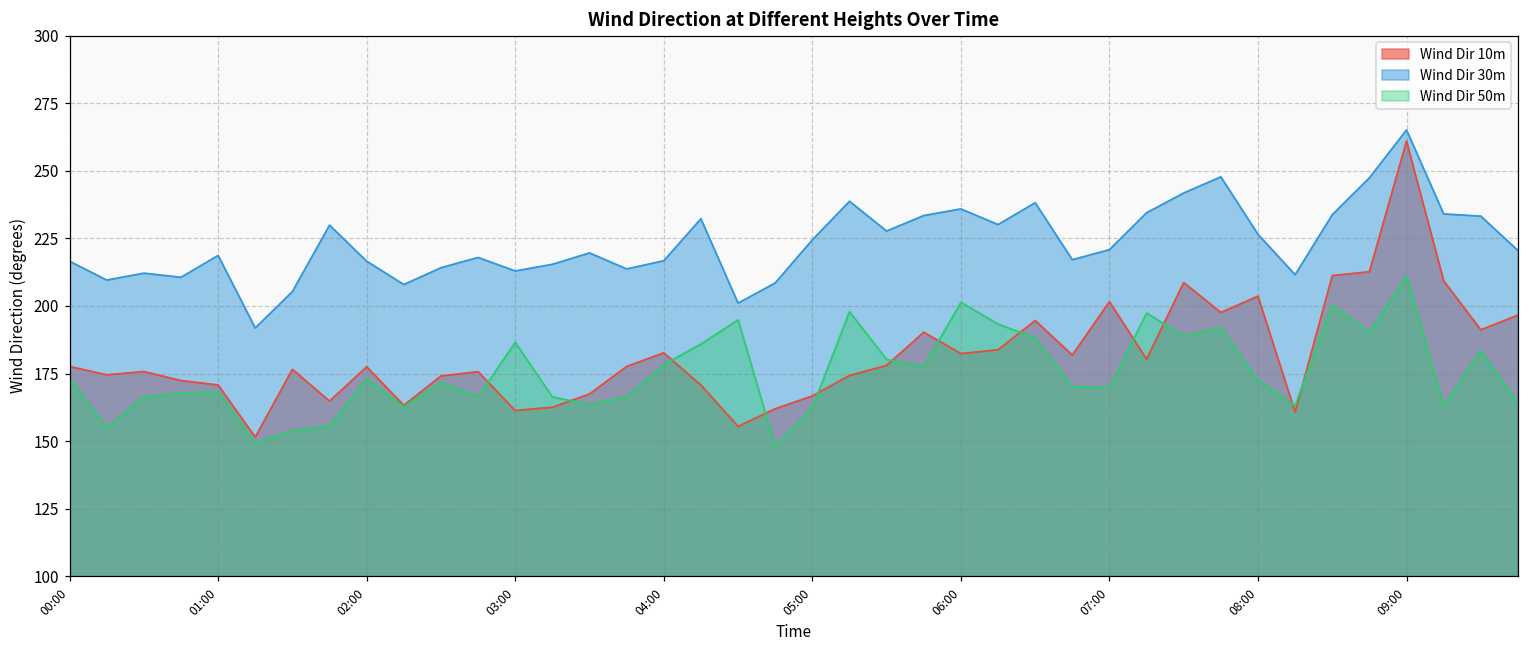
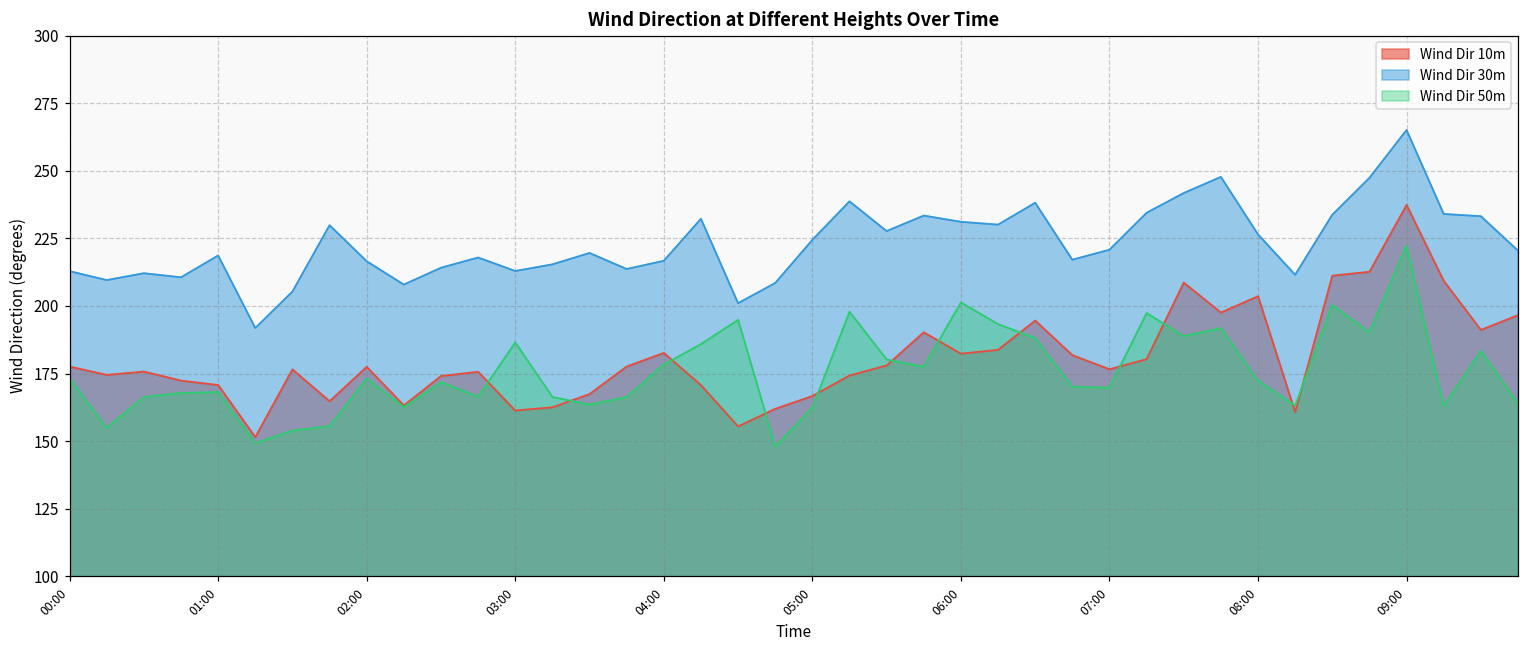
  {
    "Wind Dir 10m": {
      "00:00": 178,
      "01:00": 171,
      "02:00": 177,
      "03:00": 161,
      "04:00": 183,
      "05:00": 167,
      "06:00": 182,
-     "07:00": 202,
+     "07:00": 177,
      "08:00": 204,
-     "09:00": 261
+     "09:00": 237
    },
    "Wind Dir 30m": {
-     "00:00": 217,
+     "00:00": 213,
      "01:00": 219,
      "02:00": 217,
      "03:00": 213,
      "04:00": 217,
      "05:00": 224,
-     "06:00": 236,
+     "06:00": 231,
      "07:00": 221,
      "08:00": 226,
      "09:00": 265
    },
    "Wind Dir 50m": {
      "00:00": 173,
      "01:00": 168,
      "02:00": 173,
      "03:00": 187,
      "04:00": 178,
      "05:00": 162,
      "06:00": 201,
      "07:00": 170,
      "08:00": 172,
-     "09:00": 211
+     "09:00": 222
    }
  }
